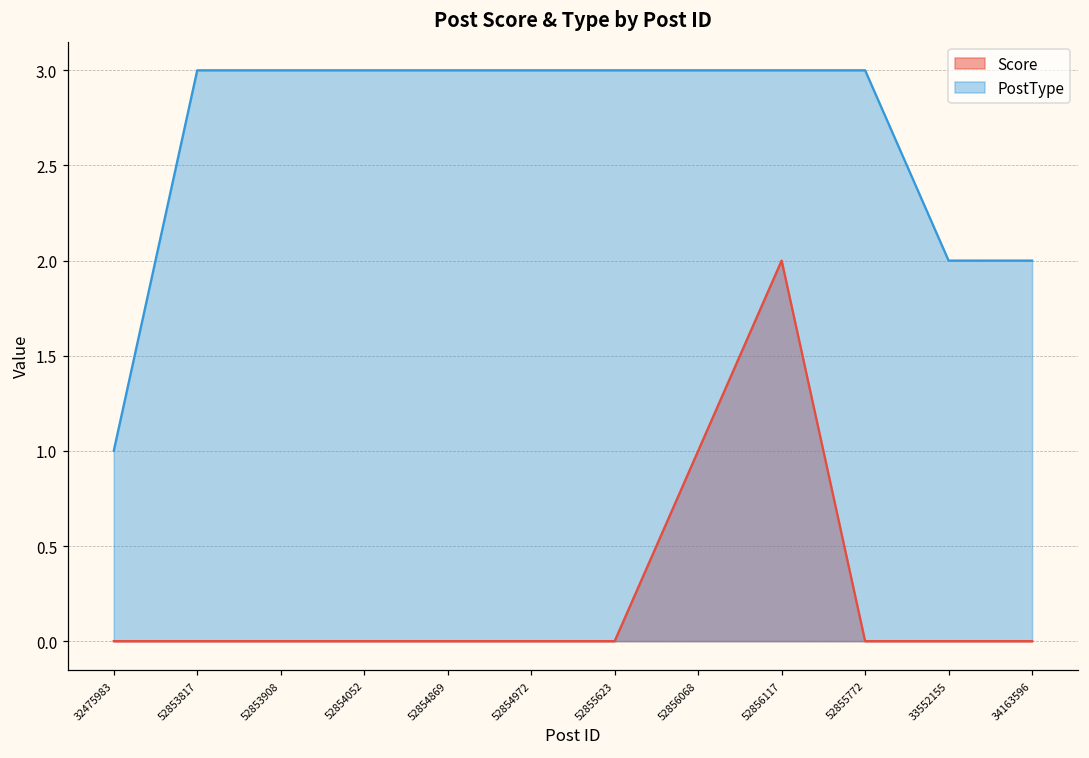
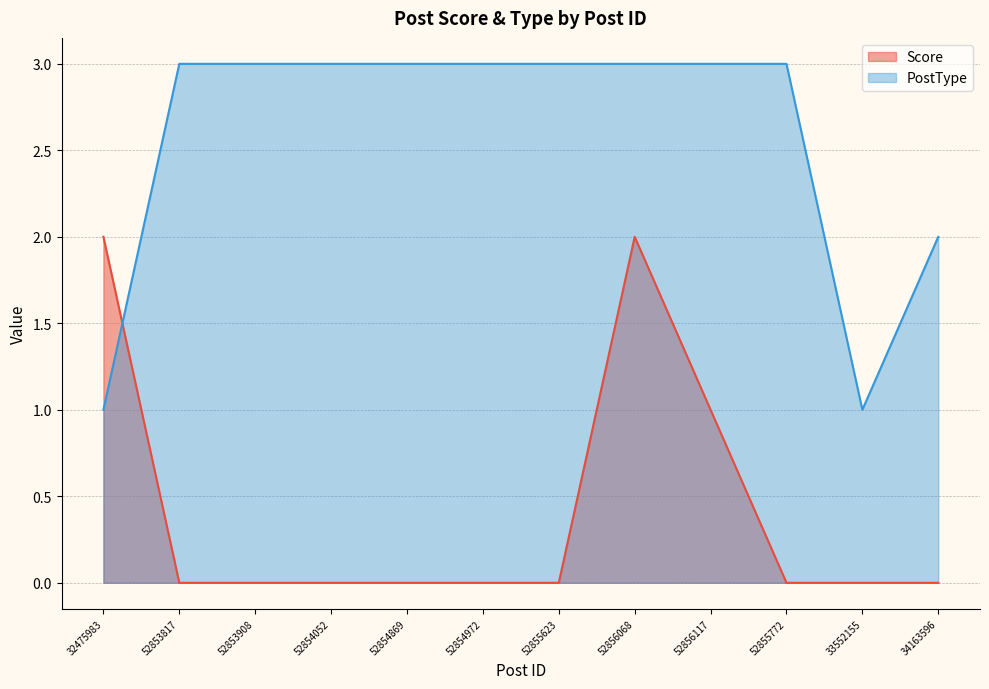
  {
    "Score": {
-     "32475983": 0,
+     "32475983": 2,
      "52853817": 0,
      "52853908": 0,
      "52854052": 0,
      "52854869": 0,
      "52854972": 0,
      "52855623": 0,
-     "52856068": 1,
-     "52856117": 2,
+     "52856068": 2,
+     "52856117": 1,
      "52855772": 0,
      "33552155": 0,
      "34163596": 0
    },
    "PostType": {
      "32475983": 1,
      "52853817": 3,
      "52853908": 3,
      "52854052": 3,
      "52854869": 3,
      "52854972": 3,
      "52855623": 3,
      "52856068": 3,
      "52856117": 3,
      "52855772": 3,
-     "33552155": 2,
+     "33552155": 1,
      "34163596": 2
    }
  }
